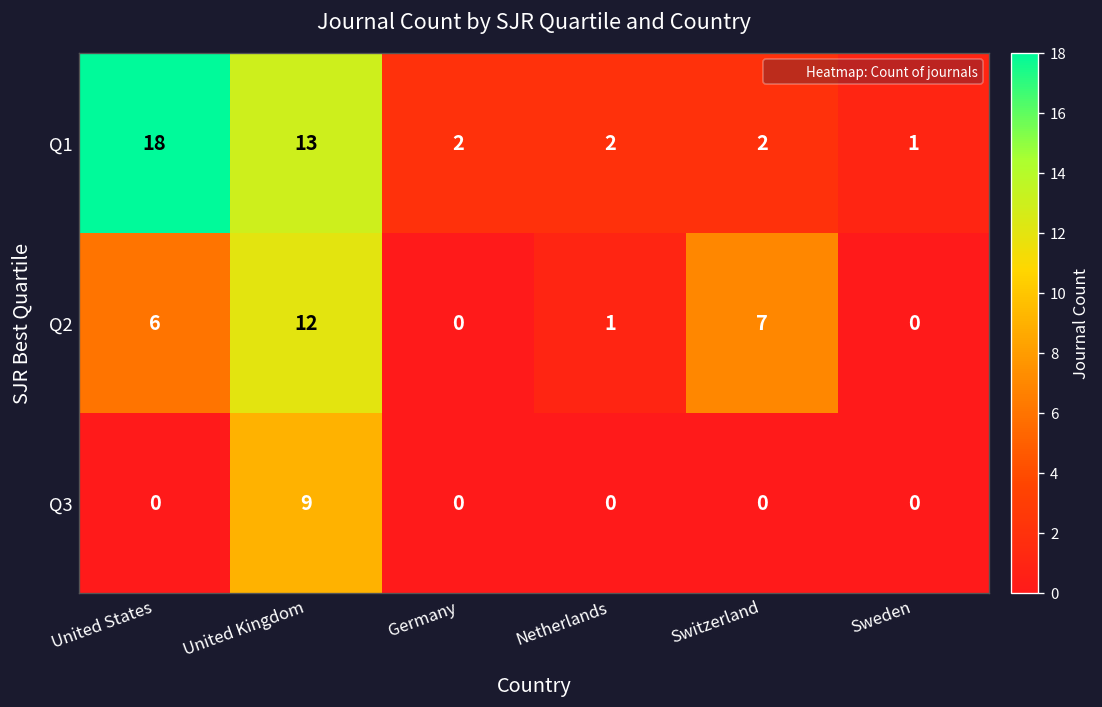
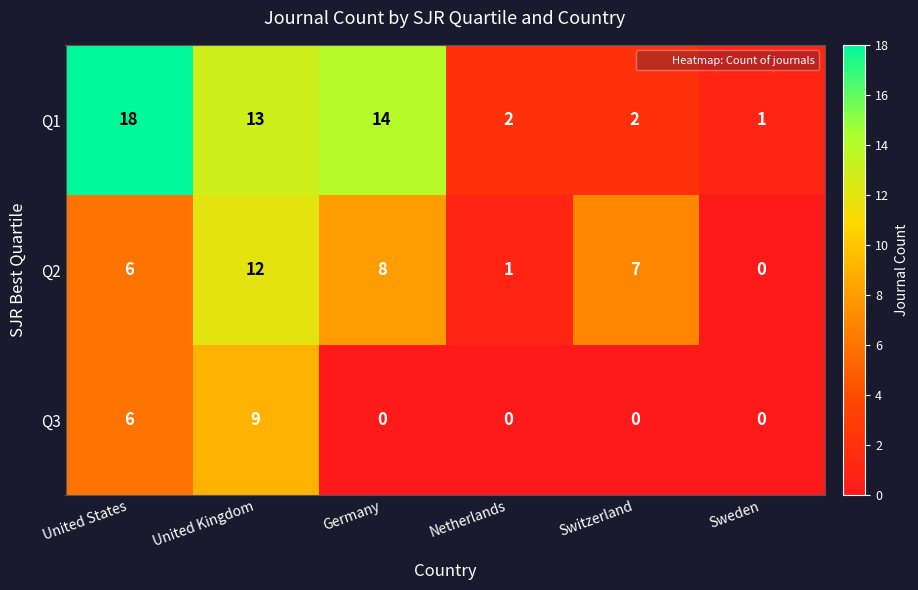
  {
    "Q1": {
      "United States": 18,
      "United Kingdom": 13,
-     "Germany": 2,
+     "Germany": 14,
      "Netherlands": 2,
      "Switzerland": 2,
      "Sweden": 1
    },
    "Q2": {
      "United States": 6,
      "United Kingdom": 12,
-     "Germany": 0,
+     "Germany": 8,
      "Netherlands": 1,
      "Switzerland": 7,
      "Sweden": 0
    },
    "Q3": {
-     "United States": 0,
+     "United States": 6,
      "United Kingdom": 9,
      "Germany": 0,
      "Netherlands": 0,
      "Switzerland": 0,
      "Sweden": 0
    }
  }
